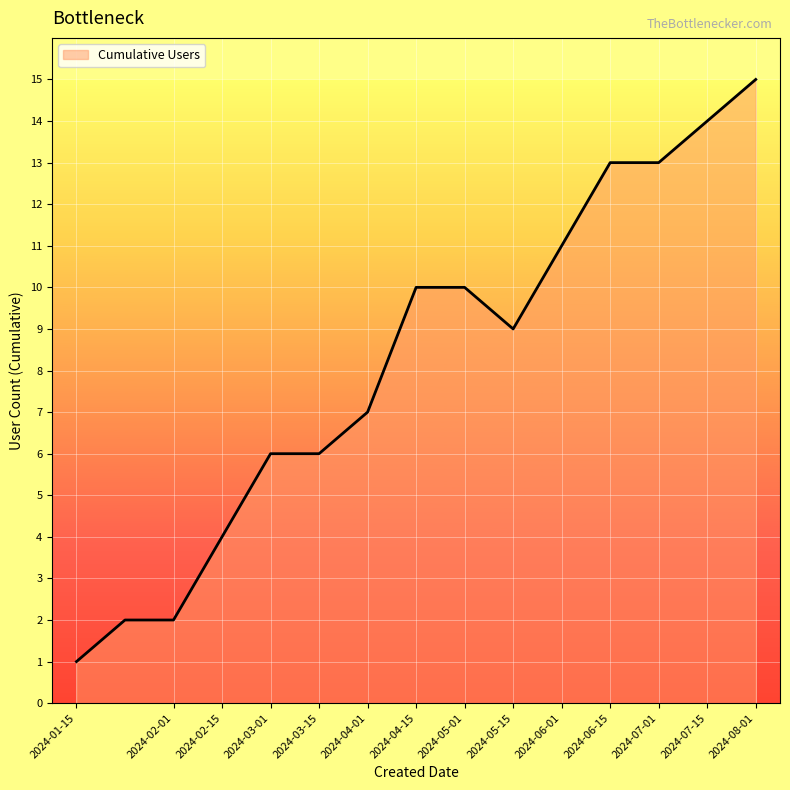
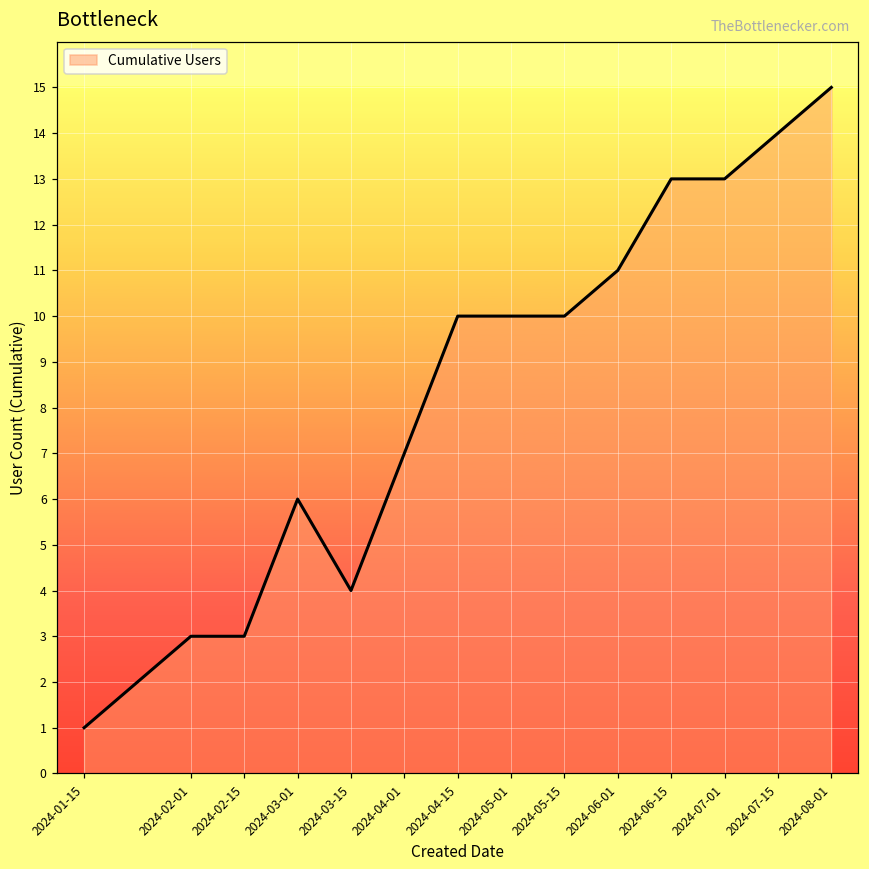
  {
-   "2024-02-01": 2,
-   "2024-02-15": 4,
+   "2024-02-01": 3,
+   "2024-02-15": 3,
    "2024-03-01": 6,
-   "2024-03-15": 6,
+   "2024-03-15": 4,
    "2024-04-01": 7,
    "2024-04-15": 10,
    "2024-05-01": 10,
-   "2024-05-15": 9,
+   "2024-05-15": 10,
    "2024-06-01": 11,
    "2024-06-15": 13,
    "2024-07-01": 13,
    "2024-07-15": 14,
    "2024-08-01": 15
  }
